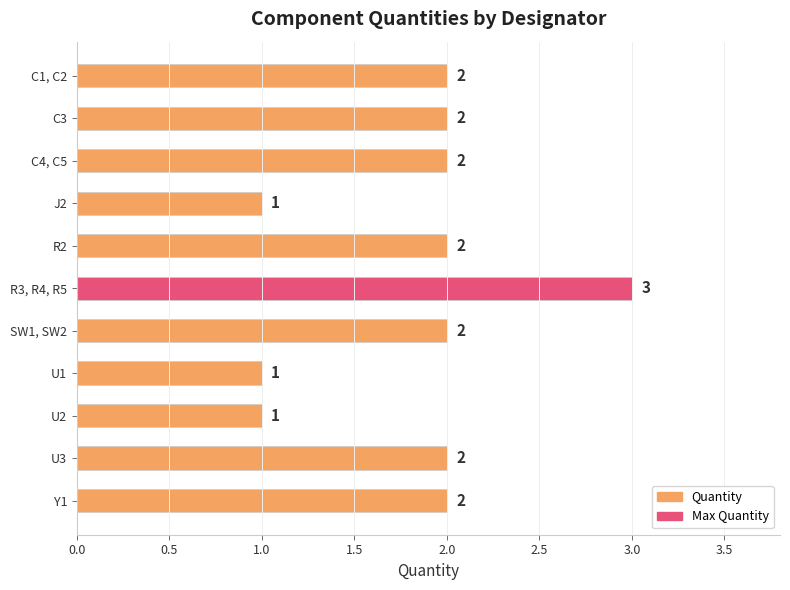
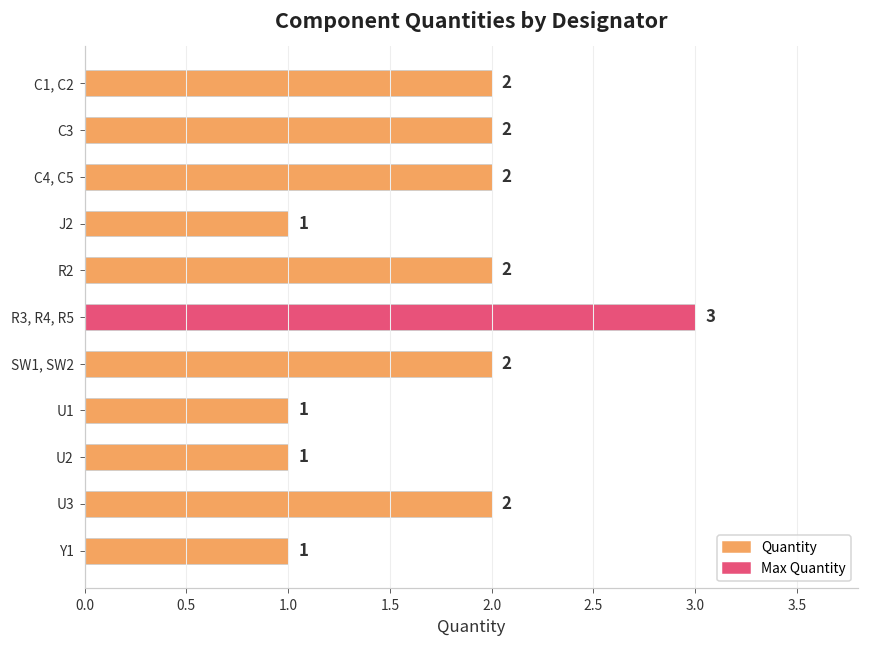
  {
    "C1, C2": 2,
    "C3": 2,
    "C4, C5": 2,
    "J2": 1,
    "R2": 2,
    "R3, R4, R5": 3,
    "SW1, SW2": 2,
    "U1": 1,
    "U2": 1,
    "U3": 2,
-   "Y1": 2
+   "Y1": 1
  }
